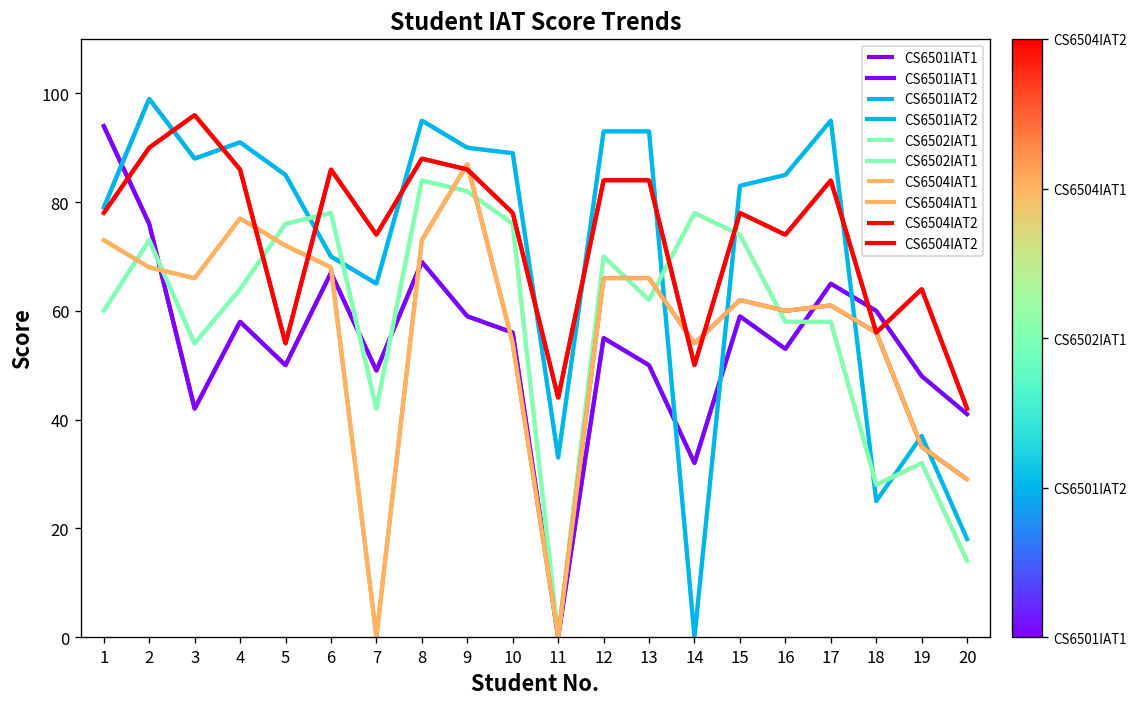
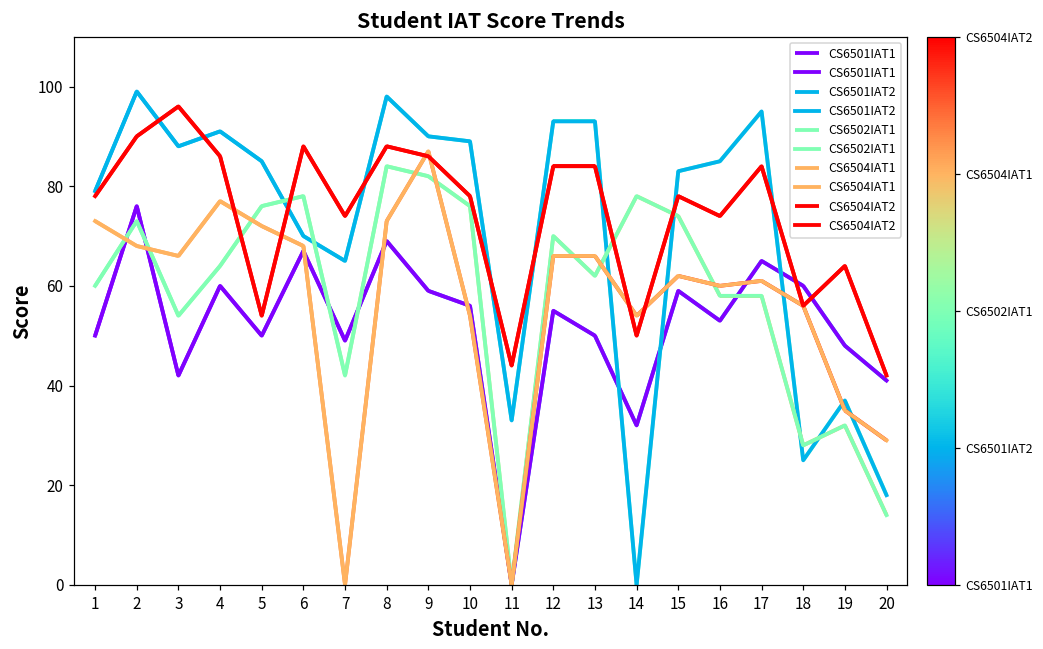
  {
    "CS6501IAT1": {
-     "1": 94,
+     "1": 50,
      "2": 76,
      "3": 42,
-     "4": 58,
+     "4": 60,
      "5": 50,
      "6": 67,
      "7": 49,
      "8": 69,
      "9": 59,
      "10": 56,
      "12": 55,
      "13": 50,
      "14": 32,
      "15": 59,
      "16": 53,
      "17": 65,
      "18": 60,
      "19": 48,
      "20": 41
    },
    "CS6501IAT2": {
      "1": 79,
      "2": 99,
      "3": 88,
      "4": 91,
      "5": 85,
      "6": 70,
      "7": 65,
-     "8": 95,
+     "8": 98,
      "9": 90,
      "10": 89,
      "11": 33,
      "12": 93,
      "13": 93,
      "14": 0,
      "15": 83,
      "16": 85,
      "17": 95,
      "18": 25,
      "19": 37,
      "20": 18
    },
    "CS6502IAT1": {
      "1": 60,
      "2": 73,
      "3": 54,
      "4": 64,
      "5": 76,
      "6": 78,
      "7": 42,
      "8": 84,
      "9": 82,
      "10": 76,
      "12": 70,
      "13": 62,
      "14": 78,
      "15": 74,
      "16": 58,
      "17": 58,
      "18": 28,
      "19": 32,
      "20": 14
    },
    "CS6504IAT1": {
      "1": 73,
      "2": 68,
      "3": 66,
      "4": 77,
      "5": 72,
      "6": 68,
      "7": 0,
      "8": 73,
      "9": 87,
      "10": 54,
      "12": 66,
      "13": 66,
      "14": 54,
      "15": 62,
      "16": 60,
      "17": 61,
      "19": 35,
      "20": 29
    },
    "CS6504IAT2": {
      "1": 78,
      "2": 90,
      "3": 96,
      "4": 86,
      "5": 54,
-     "6": 86,
+     "6": 88,
      "7": 74,
      "8": 88,
      "9": 86,
      "10": 78,
      "11": 44,
      "12": 84,
      "13": 84,
      "14": 50,
      "15": 78,
      "16": 74,
      "17": 84,
      "19": 64,
      "20": 42
    }
  }
